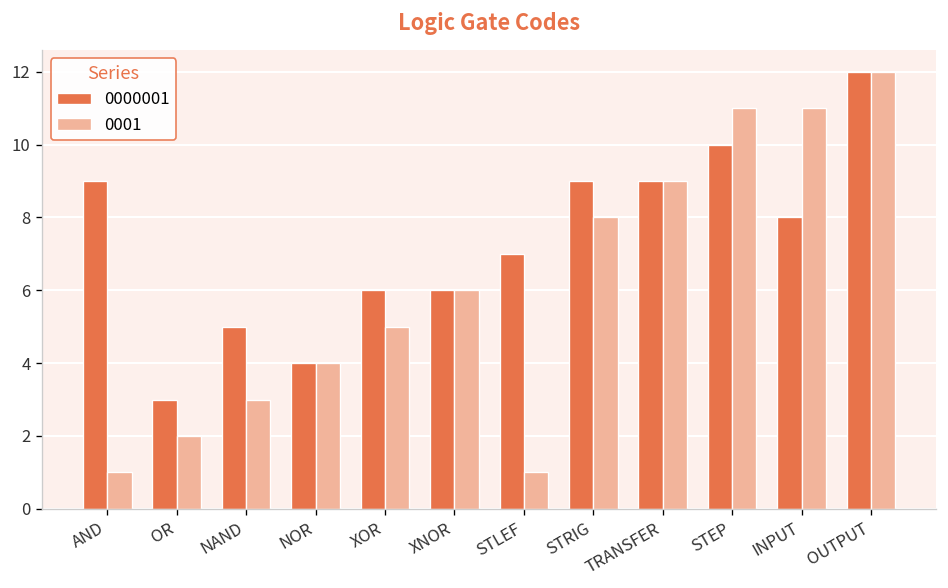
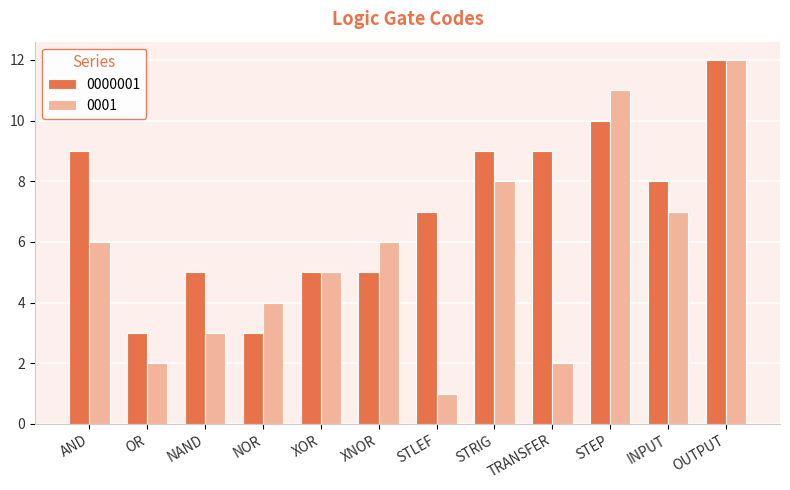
  {
    "0000001": {
      "AND": 9,
      "OR": 3,
      "NAND": 5,
-     "NOR": 4,
-     "XOR": 6,
-     "XNOR": 6,
+     "NOR": 3,
+     "XOR": 5,
+     "XNOR": 5,
      "STLEF": 7,
      "STRIG": 9,
      "TRANSFER": 9,
      "STEP": 10,
      "INPUT": 8,
      "OUTPUT": 12
    },
    "0001": {
-     "AND": 1,
+     "AND": 6,
      "OR": 2,
      "NAND": 3,
      "NOR": 4,
      "XOR": 5,
      "XNOR": 6,
      "STLEF": 1,
      "STRIG": 8,
-     "TRANSFER": 9,
+     "TRANSFER": 2,
      "STEP": 11,
-     "INPUT": 11,
+     "INPUT": 7,
      "OUTPUT": 12
    }
  }
